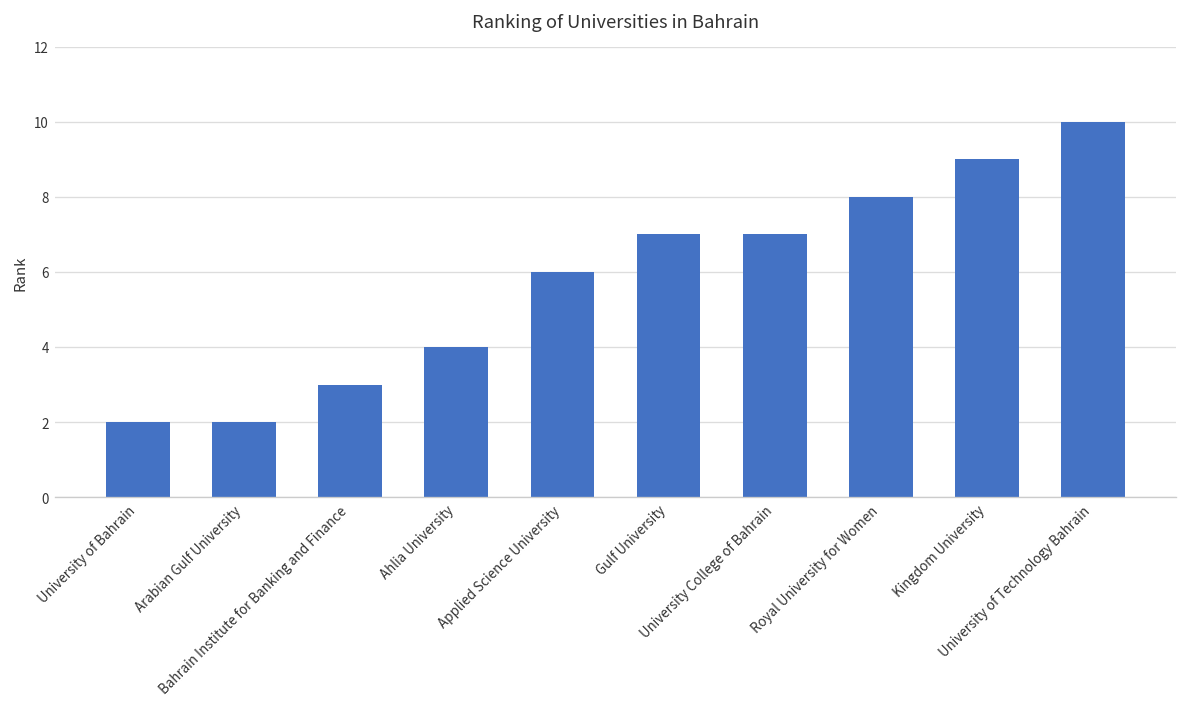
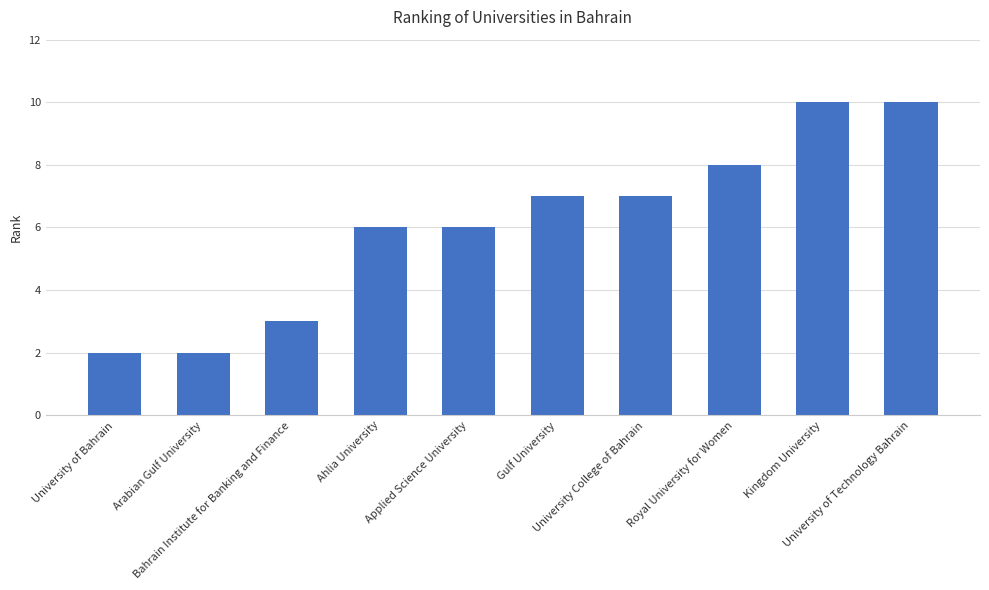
  {
    "University of Bahrain": 2,
    "Arabian Gulf University": 2,
    "Bahrain Institute for Banking and Finance": 3,
-   "Ahlia University": 4,
+   "Ahlia University": 6,
    "Applied Science University": 6,
    "Gulf University": 7,
    "University College of Bahrain": 7,
    "Royal University for Women": 8,
-   "Kingdom University": 9,
+   "Kingdom University": 10,
    "University of Technology Bahrain": 10
  }
